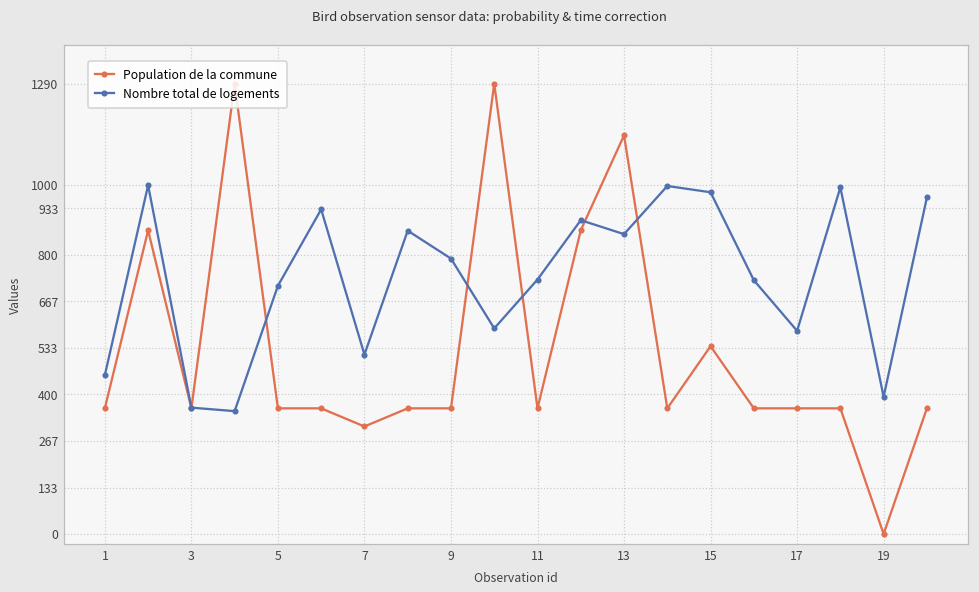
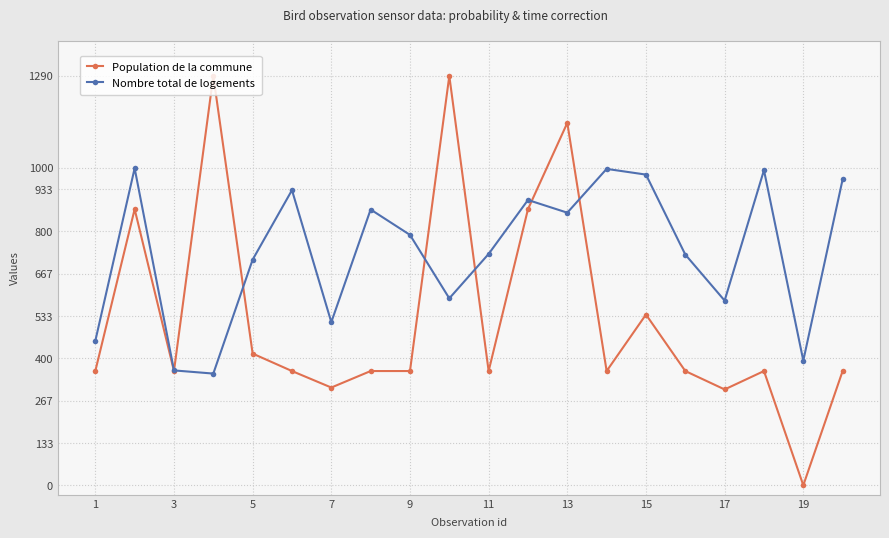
  {
    "Population de la commune": {
      "1": 360,
-     "5": 360,
+     "5": 420,
      "7": 310,
      "9": 360,
      "11": 360,
      "13": 1140,
      "15": 540,
-     "17": 360,
+     "17": 300,
      "19": 0
    },
    "Nombre total de logements": {
      "1": 460,
      "5": 710,
      "7": 510,
      "9": 790,
      "11": 730,
      "13": 860,
      "15": 980,
      "17": 580,
      "19": 390
    }
  }
